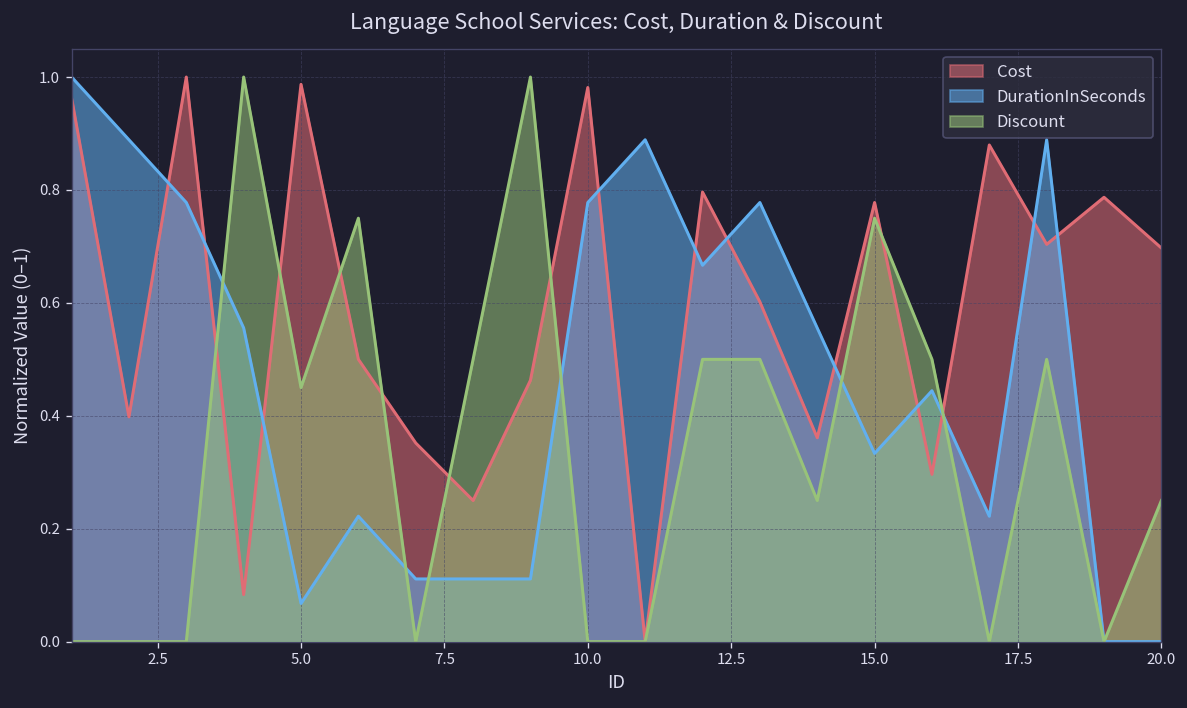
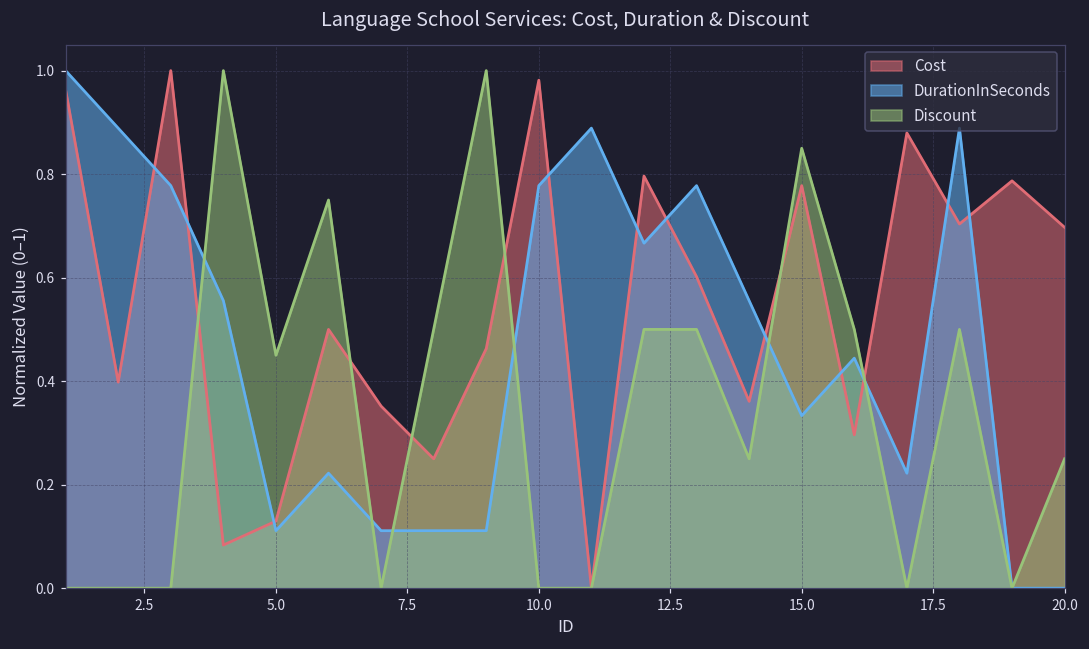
  {
    "Cost": {
-     "5.0": 0.99,
+     "5.0": 0.13,
      "10.0": 0.98,
      "15.0": 0.78,
      "20.0": 0.70
    },
    "DurationInSeconds": {
-     "5.0": 0.07,
+     "5.0": 0.11,
      "10.0": 0.78,
      "15.0": 0.33,
      "20.0": 0.00
    },
    "Discount": {
      "5.0": 0.45,
      "10.0": 0.00,
-     "15.0": 0.75,
+     "15.0": 0.85,
      "20.0": 0.25
    }
  }
